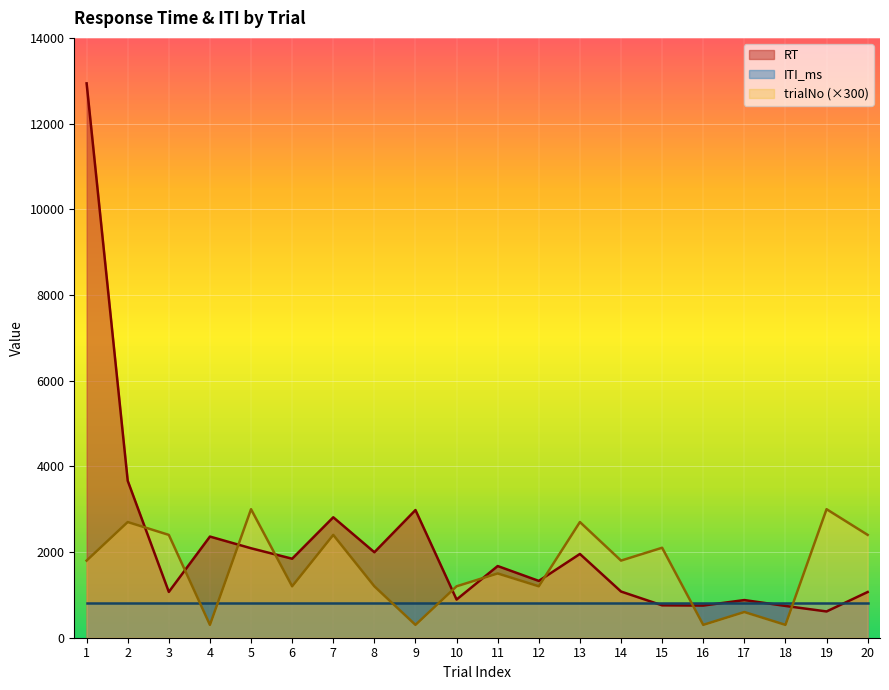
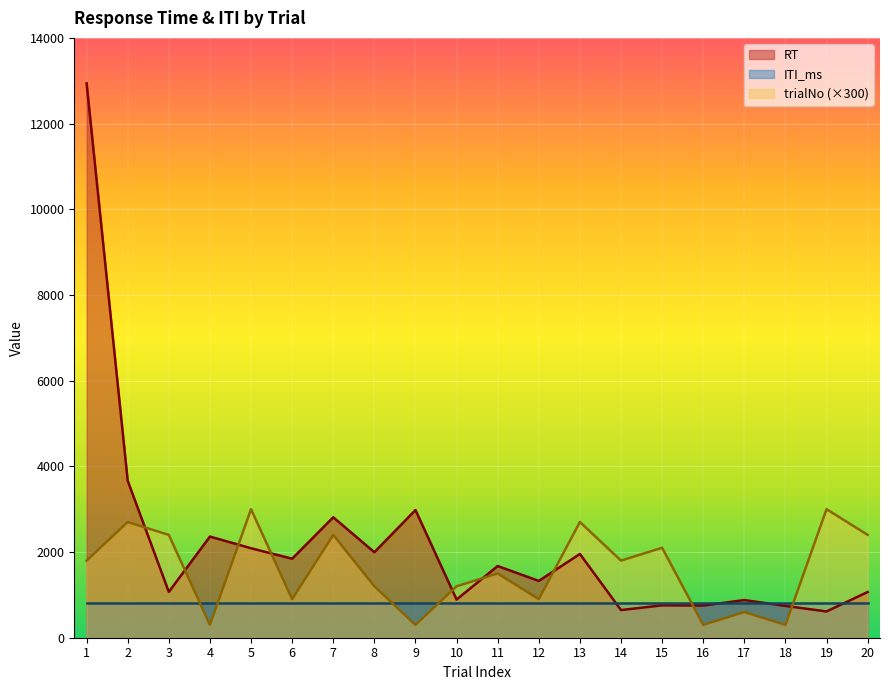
  {
    "RT": {
      "1": 12900,
      "2": 3700,
      "3": 1100,
      "4": 2400,
      "5": 2100,
      "6": 1800,
      "7": 2800,
      "8": 2000,
      "9": 3000,
      "10": 900,
      "11": 1700,
      "12": 1300,
      "13": 2000,
-     "14": 1100,
+     "14": 600,
      "17": 900,
      "19": 600,
      "20": 1100
    },
    "ITI_ms": {
      "1": 800,
      "2": 800,
      "3": 800,
      "4": 800,
      "5": 800,
      "6": 800,
      "7": 800,
      "8": 800,
      "9": 800,
      "10": 800,
      "11": 800,
      "12": 800,
      "13": 800,
      "14": 800,
      "17": 800,
      "19": 800,
      "20": 800
    },
    "trialNo (×300)": {
      "1": 1800,
      "2": 2700,
      "3": 2400,
      "4": 300,
      "5": 3000,
-     "6": 1200,
+     "6": 900,
      "7": 2400,
      "8": 1200,
      "9": 300,
      "10": 1200,
      "11": 1500,
-     "12": 1200,
+     "12": 900,
      "13": 2700,
      "14": 1800,
      "15": 2100,
      "16": 300,
      "17": 600,
      "18": 300,
      "19": 3000,
      "20": 2400
    }
  }
